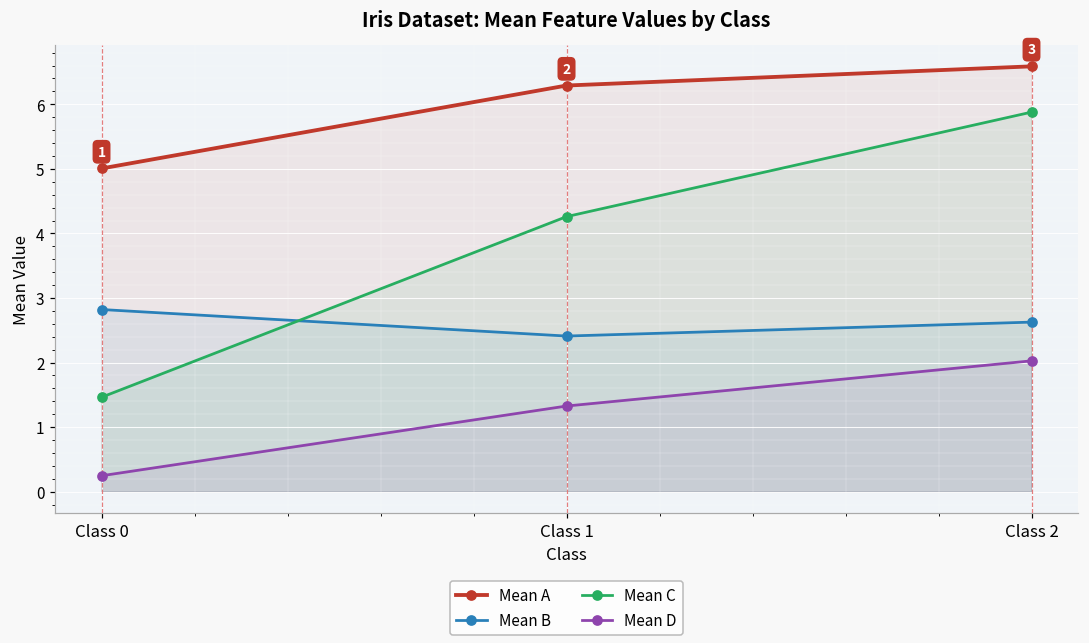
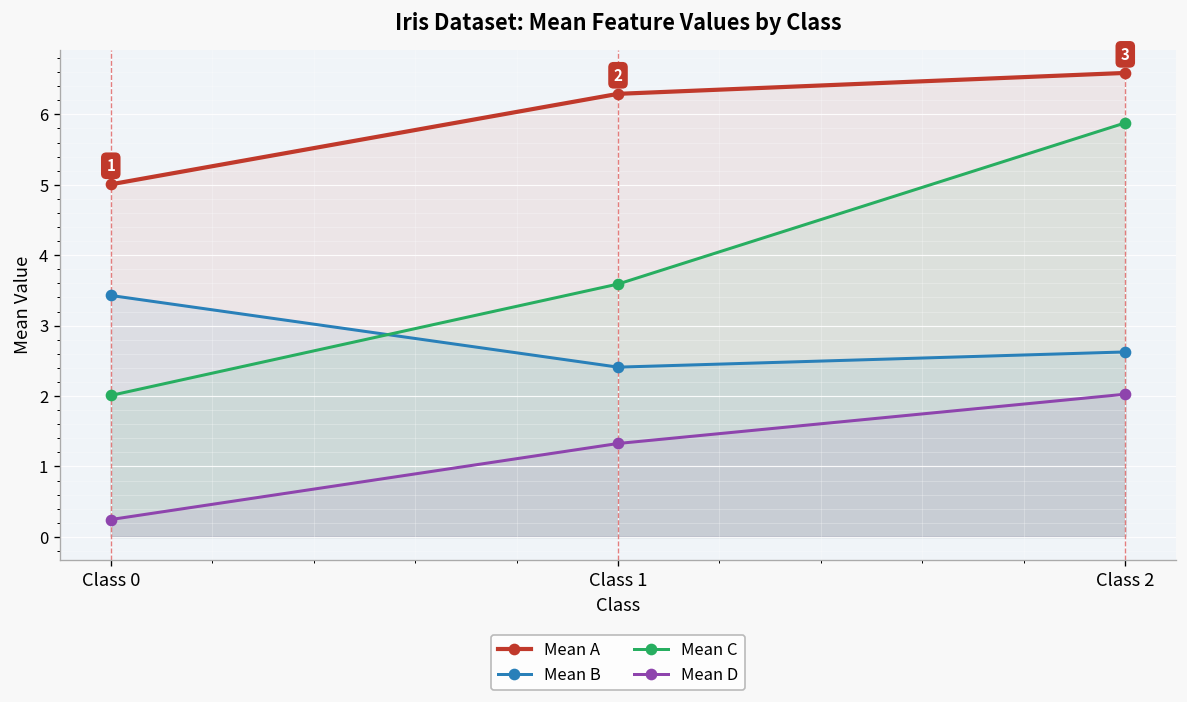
  {
    "Mean B": {
-     "Class 0": 2.8,
+     "Class 0": 3.4,
      "Class 1": 2.4,
      "Class 2": 2.6
    },
    "Mean C": {
-     "Class 0": 1.5,
-     "Class 1": 4.3,
+     "Class 0": 2.0,
+     "Class 1": 3.6,
      "Class 2": 5.9
    },
    "Mean D": {
      "Class 0": 0.2,
      "Class 1": 1.3,
      "Class 2": 2.0
    }
  }
